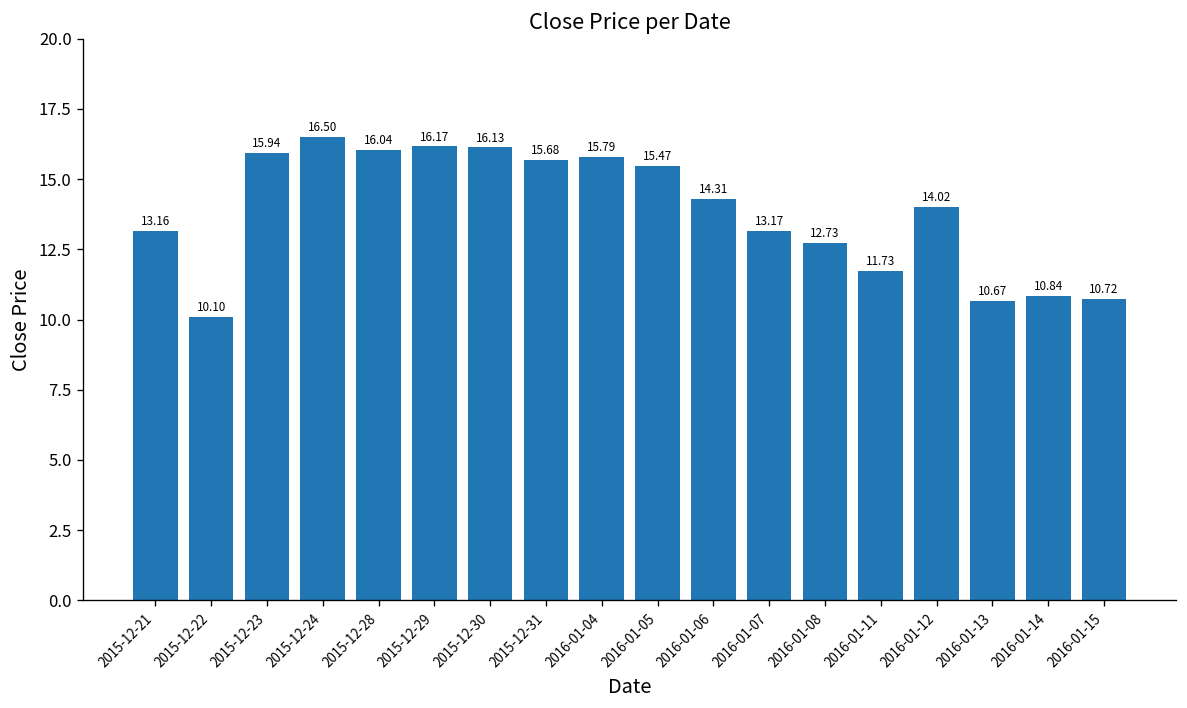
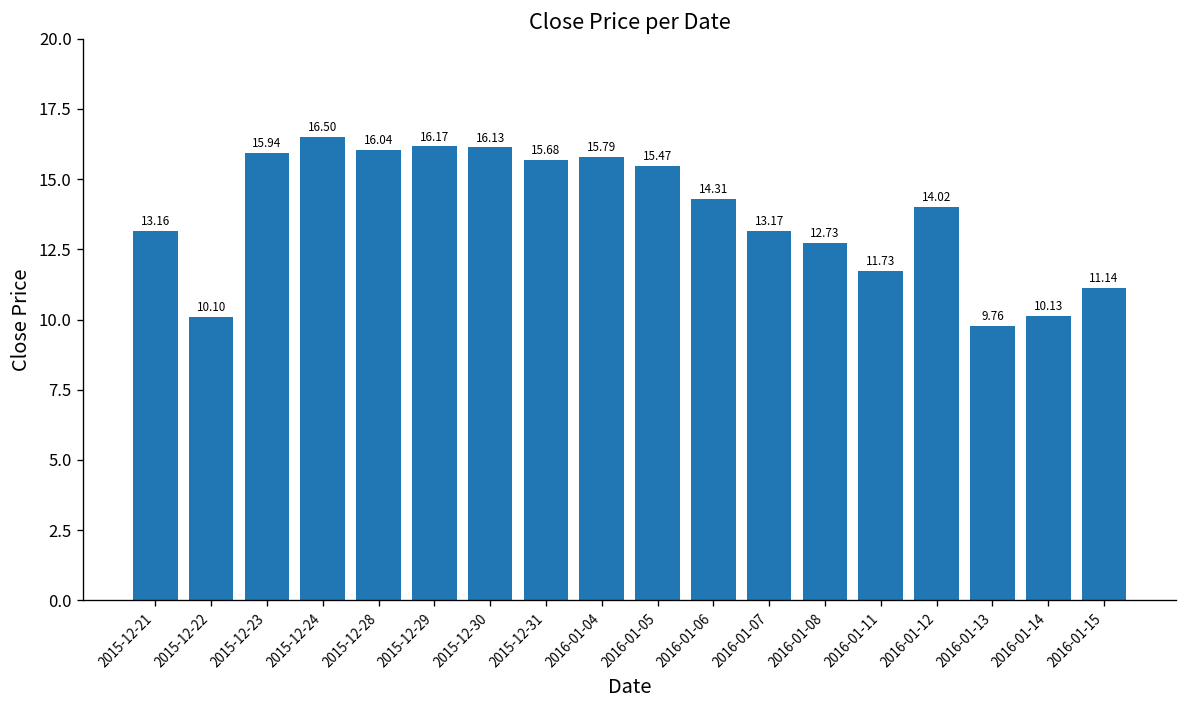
  {
    "2015-12-21": 13.16,
    "2015-12-22": 10.10,
    "2015-12-23": 15.94,
    "2015-12-24": 16.50,
    "2015-12-28": 16.04,
    "2015-12-29": 16.17,
    "2015-12-30": 16.13,
    "2015-12-31": 15.68,
    "2016-01-04": 15.79,
    "2016-01-05": 15.47,
    "2016-01-06": 14.31,
    "2016-01-07": 13.17,
    "2016-01-08": 12.73,
    "2016-01-11": 11.73,
    "2016-01-12": 14.02,
-   "2016-01-13": 10.67,
-   "2016-01-14": 10.84,
-   "2016-01-15": 10.72
+   "2016-01-13": 9.76,
+   "2016-01-14": 10.13,
+   "2016-01-15": 11.14
  }
